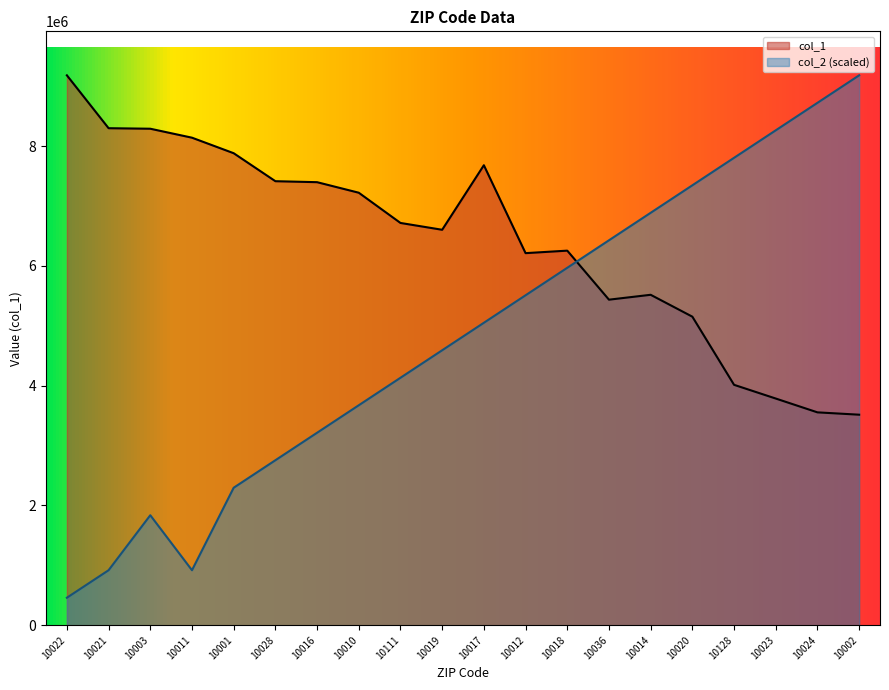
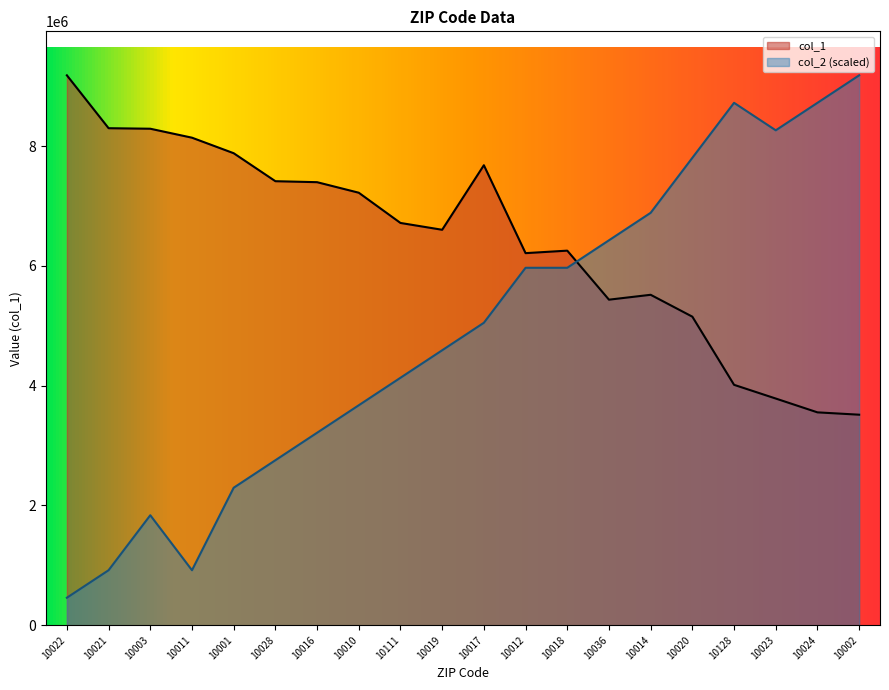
  {
    "col_1": {
      "10022": 9200000,
      "10021": 8300000,
      "10003": 8300000,
      "10011": 8100000,
      "10001": 7900000,
      "10028": 7400000,
      "10016": 7400000,
      "10010": 7200000,
      "10111": 6700000,
      "10019": 6600000,
      "10017": 7700000,
      "10012": 6200000,
      "10018": 6300000,
      "10036": 5400000,
      "10014": 5500000,
      "10020": 5200000,
      "10128": 4000000,
      "10023": 3800000,
      "10024": 3600000,
      "10002": 3500000
    },
    "col_2 (scaled)": {
      "10022": 500000,
      "10021": 900000,
      "10003": 1800000,
      "10011": 900000,
      "10001": 2300000,
      "10028": 2800000,
      "10016": 3200000,
      "10010": 3700000,
      "10111": 4100000,
      "10019": 4600000,
      "10017": 5000000,
-     "10012": 5500000,
+     "10012": 6000000,
      "10018": 6000000,
      "10036": 6400000,
      "10014": 6900000,
-     "10020": 7300000,
-     "10128": 7800000,
+     "10020": 7800000,
+     "10128": 8700000,
      "10023": 8300000,
      "10024": 8700000,
      "10002": 9200000
    }
  }
